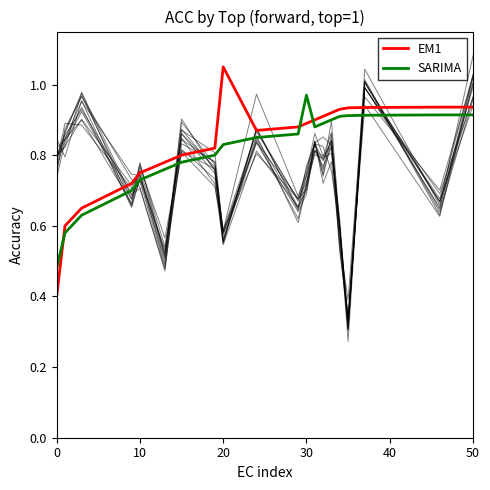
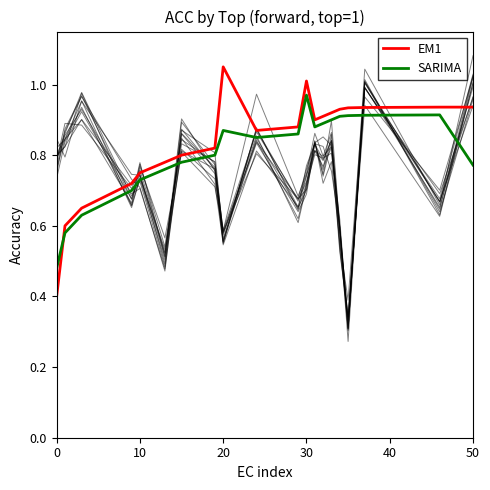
  {
    "EM1": {
      "0": 0.40,
      "20": 1.05,
-     "30": 0.89
+     "30": 1.01
    },
    "SARIMA": {
      "0": 0.48,
-     "20": 0.83,
+     "20": 0.87,
      "30": 0.97,
-     "50": 0.91
+     "50": 0.77
    }
  }
